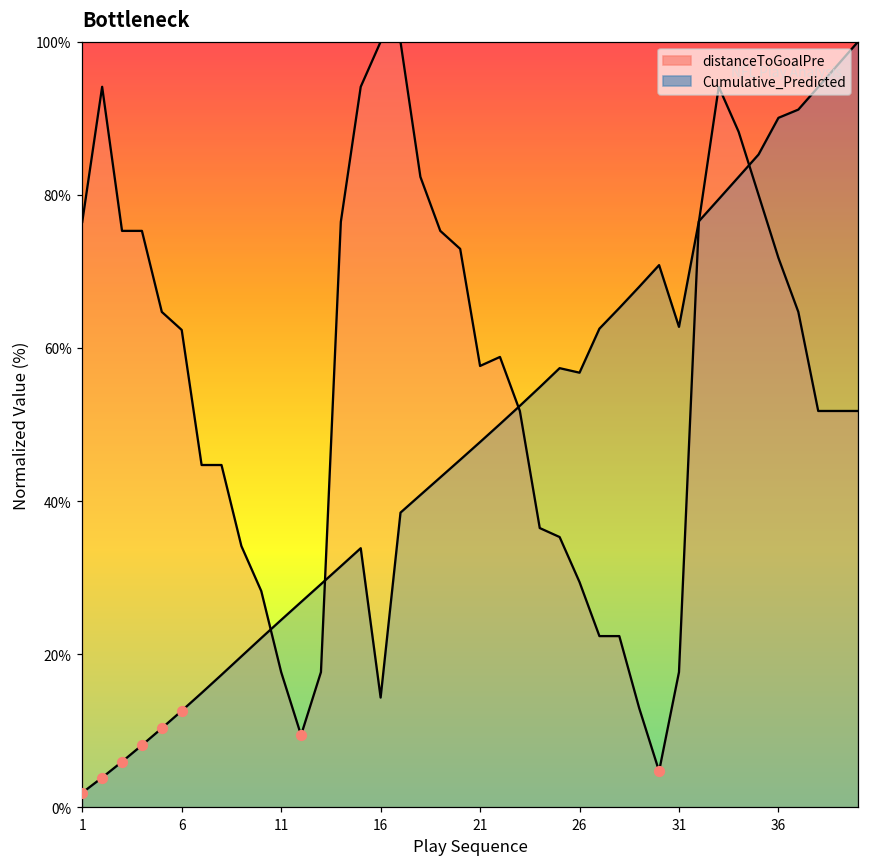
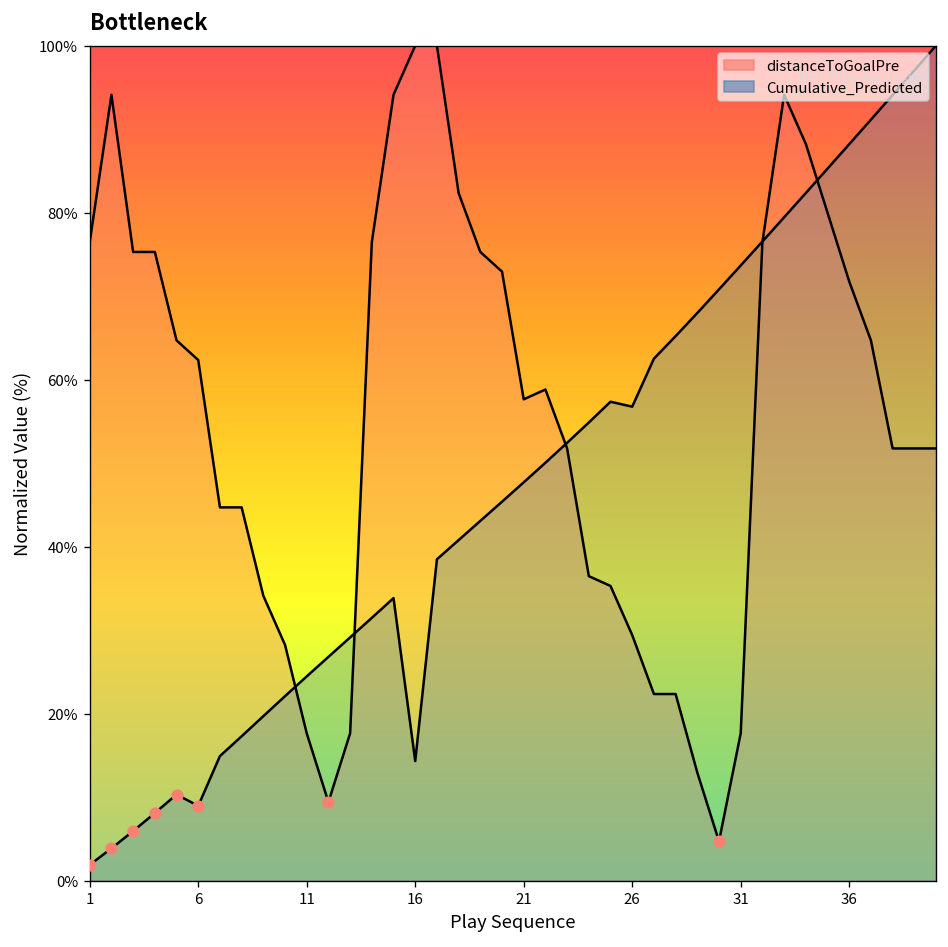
  {
    "Cumulative_Predicted": {
-     "6": "13%",
+     "6": "9%",
      "11": "24%",
      "16": "14%",
      "21": "48%",
      "26": "57%",
-     "31": "63%",
-     "36": "90%"
+     "31": "74%",
+     "36": "88%"
    }
  }
